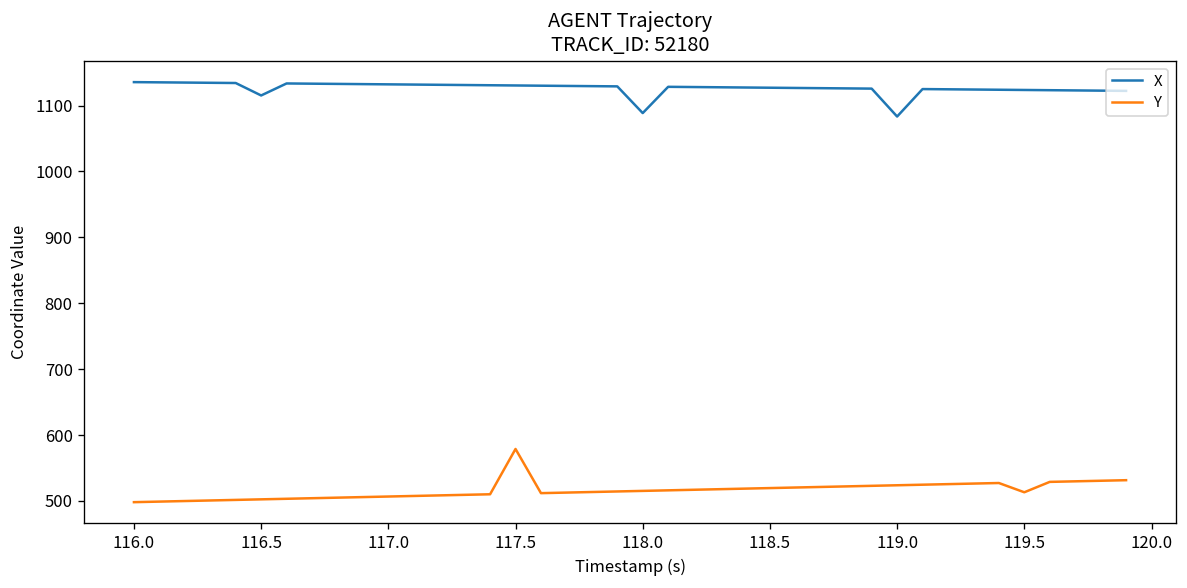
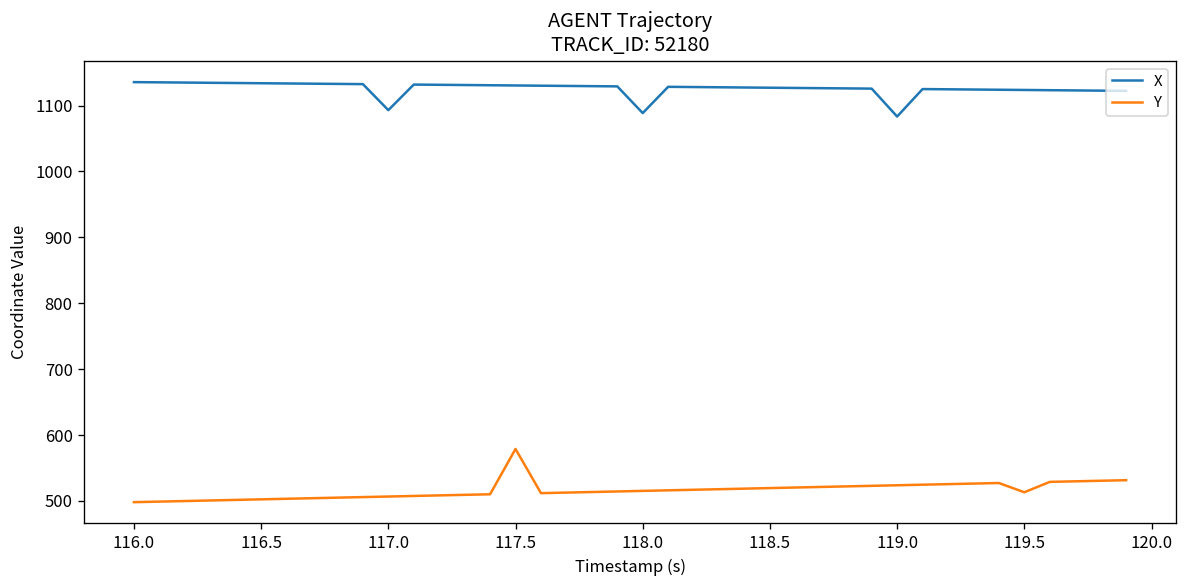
  {
    "X": {
      "116.0": 1140,
-     "116.5": 1120,
-     "117.0": 1130,
+     "116.5": 1130,
+     "117.0": 1090,
      "117.5": 1130,
      "118.0": 1090,
      "118.5": 1130,
      "119.0": 1080,
      "119.5": 1120
    },
    "Y": {
      "116.0": 500,
      "116.5": 500,
      "117.0": 510,
      "117.5": 580,
      "118.0": 520,
      "118.5": 520,
      "119.0": 520,
      "119.5": 510
    }
  }
